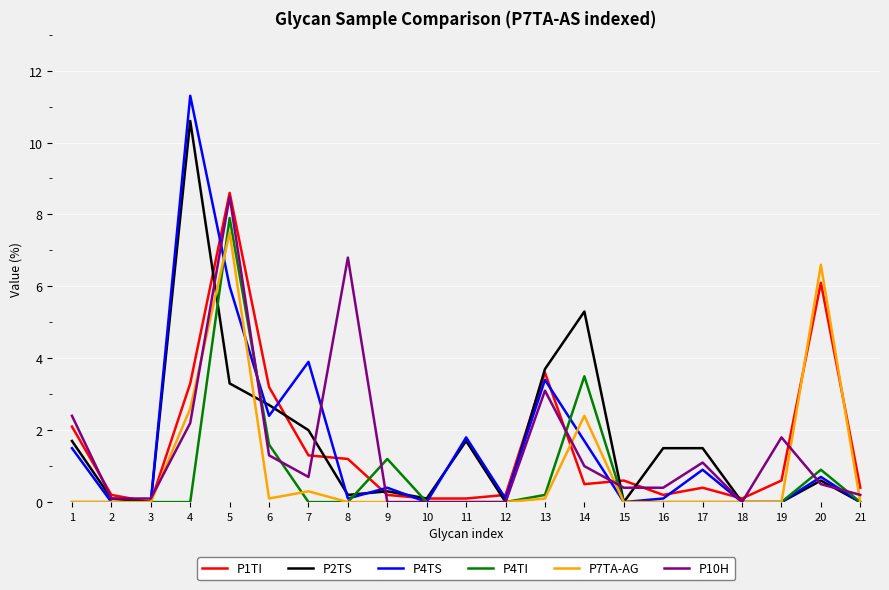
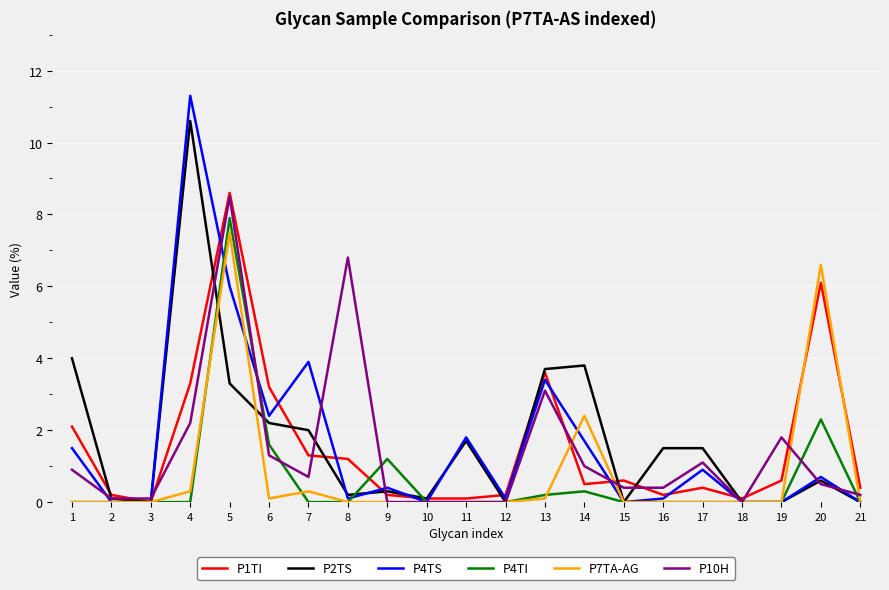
  {
    "P1TI": {
      "1": 2.1,
      "2": 0.2,
      "4": 3.3,
      "5": 8.6,
      "6": 3.2,
      "7": 1.3,
      "8": 1.2,
      "9": 0.2,
      "11": 0.1,
      "12": 0.2,
      "13": 3.6,
      "14": 0.5,
      "15": 0.6,
      "16": 0.2,
      "17": 0.4,
      "18": 0.1,
      "19": 0.6,
      "20": 6.1,
      "21": 0.4
    },
    "P2TS": {
-     "1": 1.7,
+     "1": 4.0,
      "4": 10.6,
      "5": 3.3,
-     "6": 2.7,
+     "6": 2.2,
      "7": 2.0,
      "8": 0.2,
      "9": 0.3,
      "11": 1.7,
      "13": 3.7,
-     "14": 5.3,
+     "14": 3.8,
      "16": 1.5,
      "17": 1.5,
      "20": 0.6
    },
    "P4TS": {
      "1": 1.5,
      "4": 11.3,
      "5": 6.0,
      "6": 2.4,
      "7": 3.9,
      "8": 0.1,
      "9": 0.4,
      "11": 1.8,
      "12": 0.1,
      "13": 3.4,
      "14": 1.7,
      "16": 0.1,
      "17": 0.9,
      "20": 0.7
    },
    "P4TI": {
      "4": 0.0,
      "5": 7.9,
      "6": 1.6,
      "7": 0.0,
      "9": 1.2,
      "13": 0.2,
-     "14": 3.5,
-     "20": 0.9
+     "14": 0.3,
+     "20": 2.3
    },
    "P7TA-AG": {
-     "4": 2.6,
+     "4": 0.3,
      "5": 7.5,
      "6": 0.1,
      "7": 0.3,
      "13": 0.1,
      "14": 2.4,
      "20": 6.6
    },
    "P10H": {
-     "1": 2.4,
+     "1": 0.9,
      "3": 0.1,
      "4": 2.2,
      "5": 8.5,
      "6": 1.3,
      "7": 0.7,
      "8": 6.8,
      "13": 3.1,
      "14": 1.0,
      "15": 0.4,
      "16": 0.4,
      "17": 1.1,
      "19": 1.8,
      "20": 0.5,
      "21": 0.2
    }
  }
